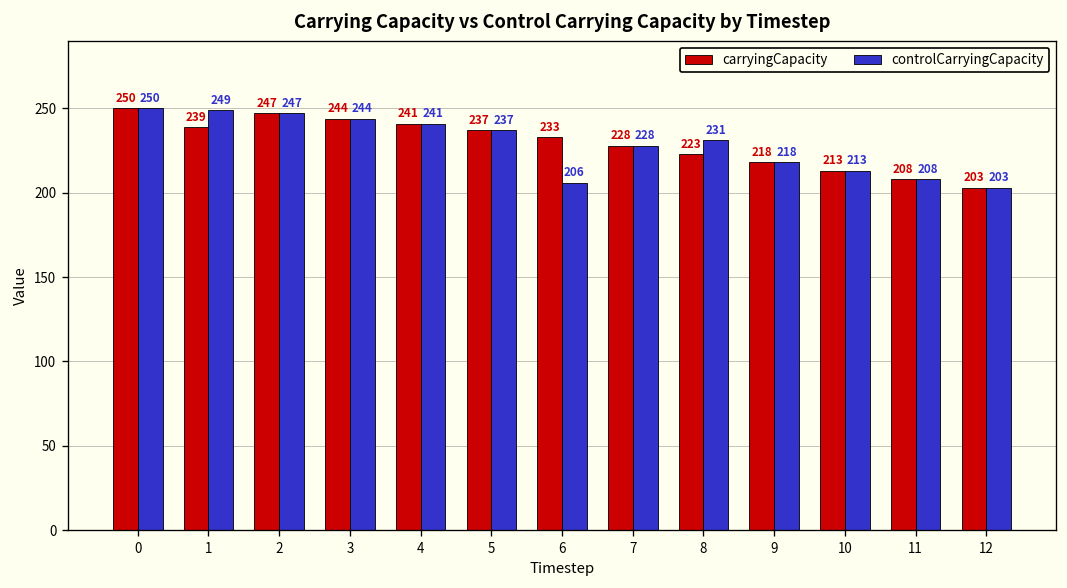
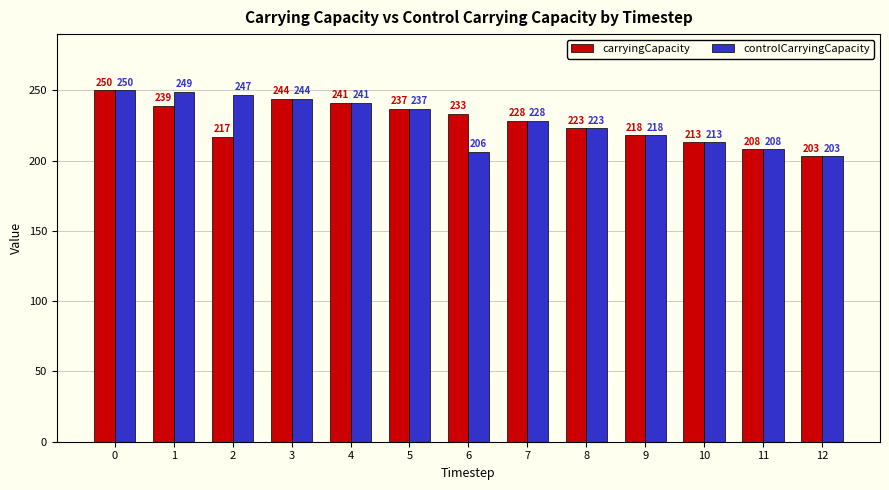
  {
    "carryingCapacity": {
      "0": 250,
      "1": 239,
-     "2": 247,
+     "2": 217,
      "3": 244,
      "4": 241,
      "5": 237,
      "6": 233,
      "7": 228,
      "8": 223,
      "9": 218,
      "10": 213,
      "11": 208,
      "12": 203
    },
    "controlCarryingCapacity": {
      "0": 250,
      "1": 249,
      "2": 247,
      "3": 244,
      "4": 241,
      "5": 237,
      "6": 206,
      "7": 228,
-     "8": 231,
+     "8": 223,
      "9": 218,
      "10": 213,
      "11": 208,
      "12": 203
    }
  }
